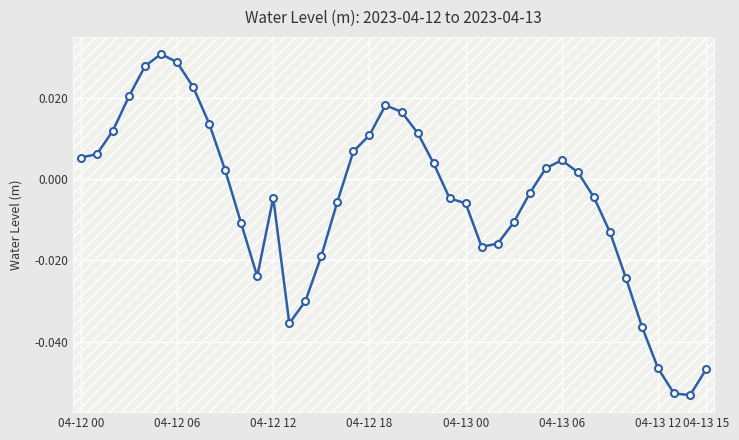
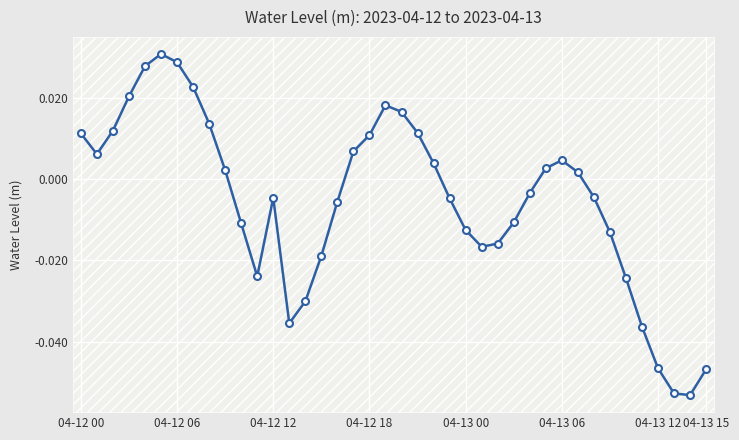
  {
-   "04-12 00": 0.005,
+   "04-12 00": 0.011,
    "04-12 06": 0.029,
    "04-12 12": -0.005,
    "04-12 18": 0.011,
-   "04-13 00": -0.006,
+   "04-13 00": -0.013,
    "04-13 06": 0.005,
    "04-13 12": -0.047,
    "04-13 15": -0.047
  }
